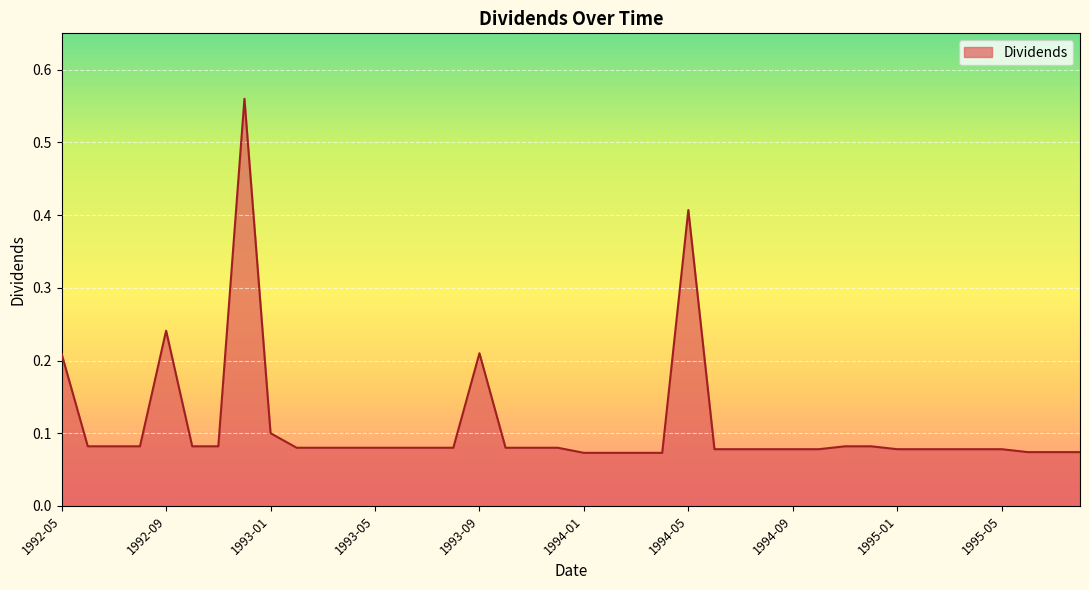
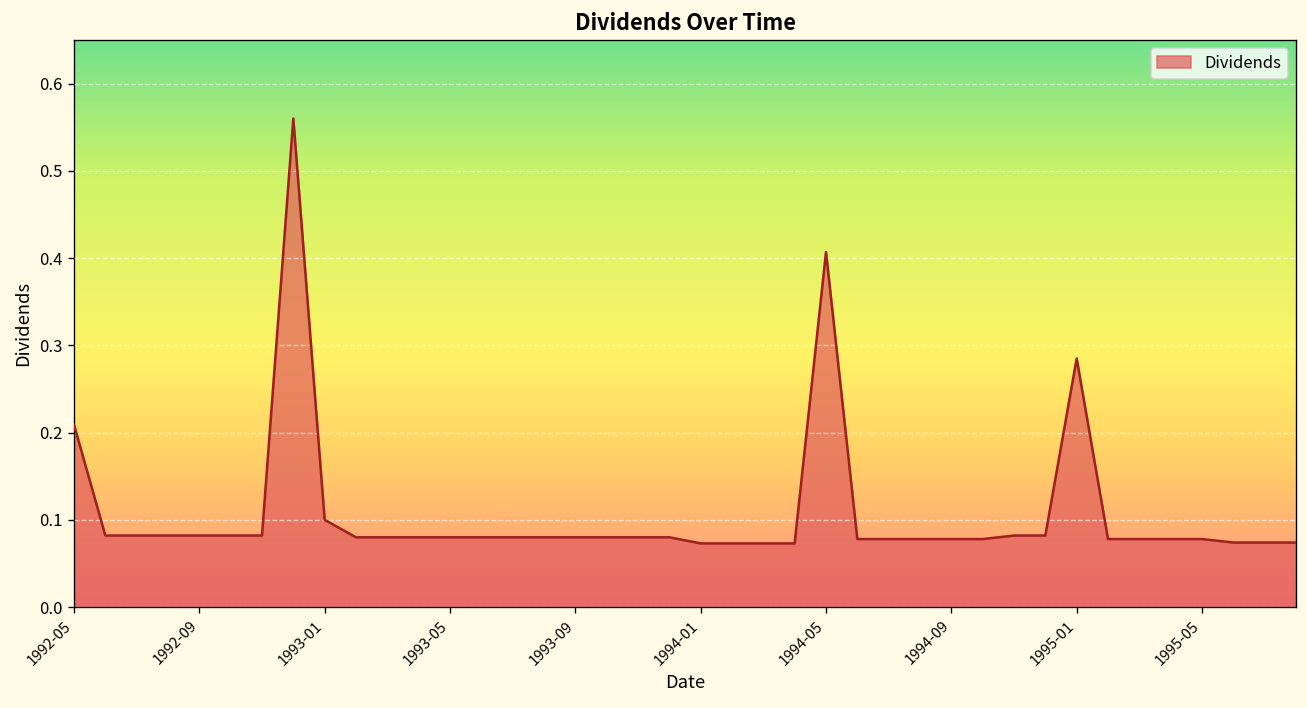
  {
    "1992-05": 0.21,
-   "1992-09": 0.24,
+   "1992-09": 0.08,
    "1993-01": 0.10,
    "1993-05": 0.08,
-   "1993-09": 0.21,
+   "1993-09": 0.08,
    "1994-01": 0.07,
    "1994-05": 0.41,
    "1994-09": 0.08,
-   "1995-01": 0.08,
+   "1995-01": 0.29,
    "1995-05": 0.08
  }
